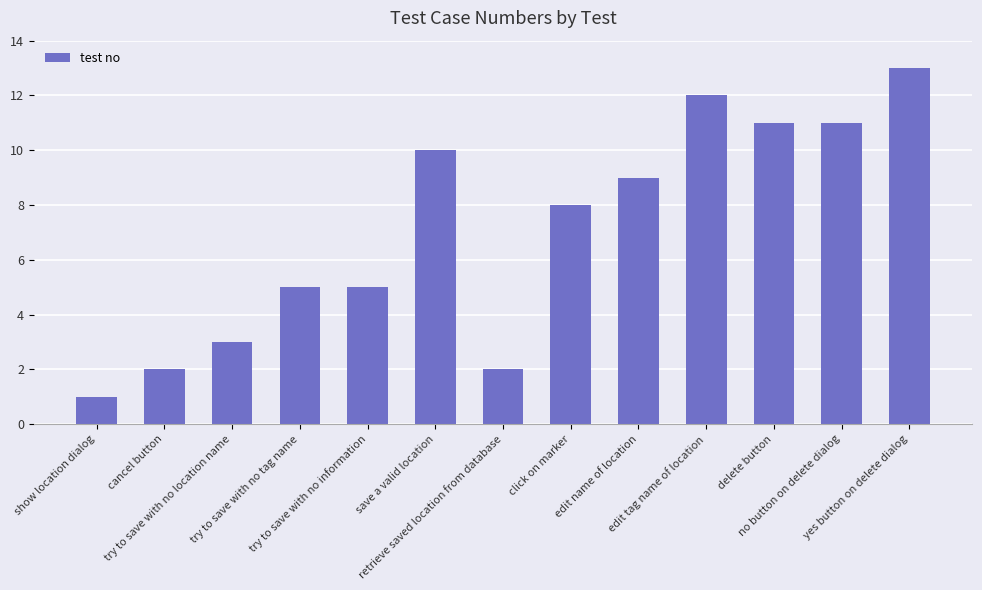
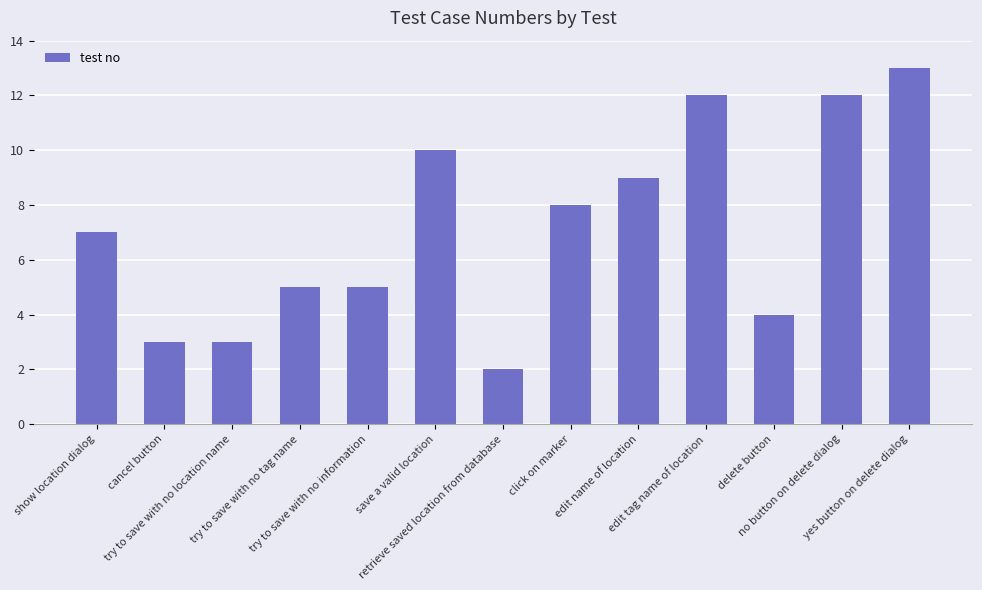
  {
-   "show location dialog": 1,
-   "cancel button": 2,
+   "show location dialog": 7,
+   "cancel button": 3,
    "try to save with no location name": 3,
    "try to save with no tag name": 5,
    "try to save with no information": 5,
    "save a valid location": 10,
    "retrieve saved location from database": 2,
    "click on marker": 8,
    "edit name of location": 9,
    "edit tag name of location": 12,
-   "delete button": 11,
-   "no button on delete dialog": 11,
+   "delete button": 4,
+   "no button on delete dialog": 12,
    "yes button on delete dialog": 13
  }
